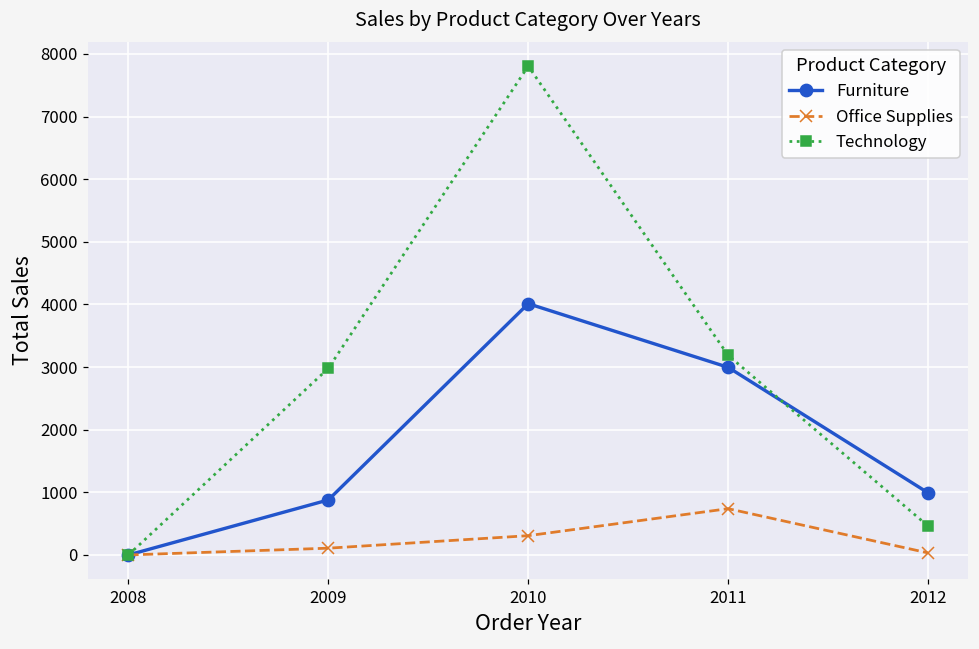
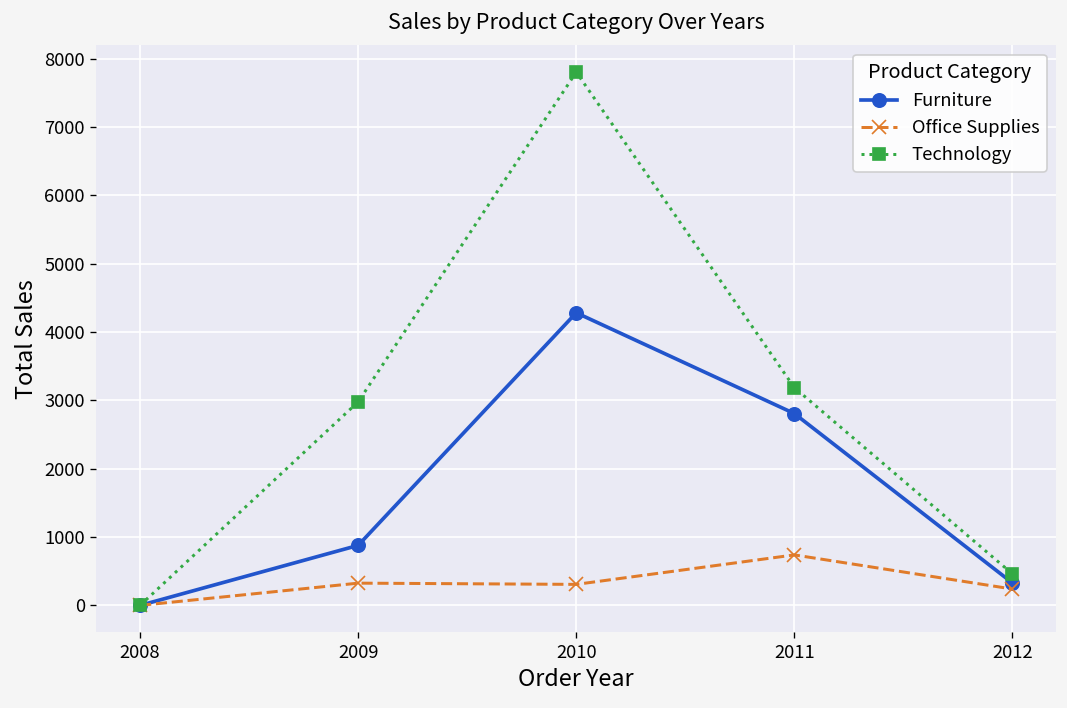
  {
    "Furniture": {
      "2009": 900,
-     "2010": 4000,
-     "2011": 3000,
-     "2012": 1000
+     "2010": 4300,
+     "2011": 2800,
+     "2012": 300
    },
    "Office Supplies": {
-     "2009": 100,
+     "2009": 300,
      "2010": 300,
      "2011": 700,
-     "2012": 0
+     "2012": 200
    },
    "Technology": {
      "2009": 3000,
      "2010": 7800,
      "2011": 3200,
      "2012": 500
    }
  }
